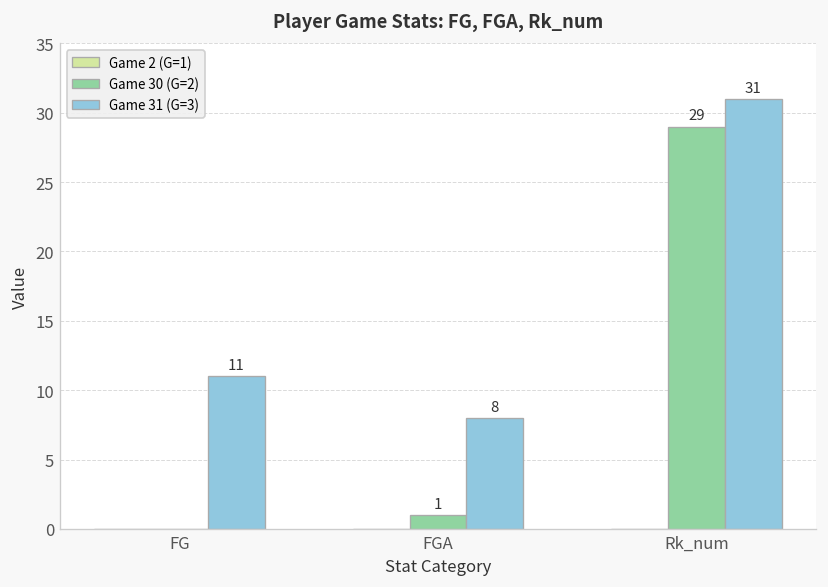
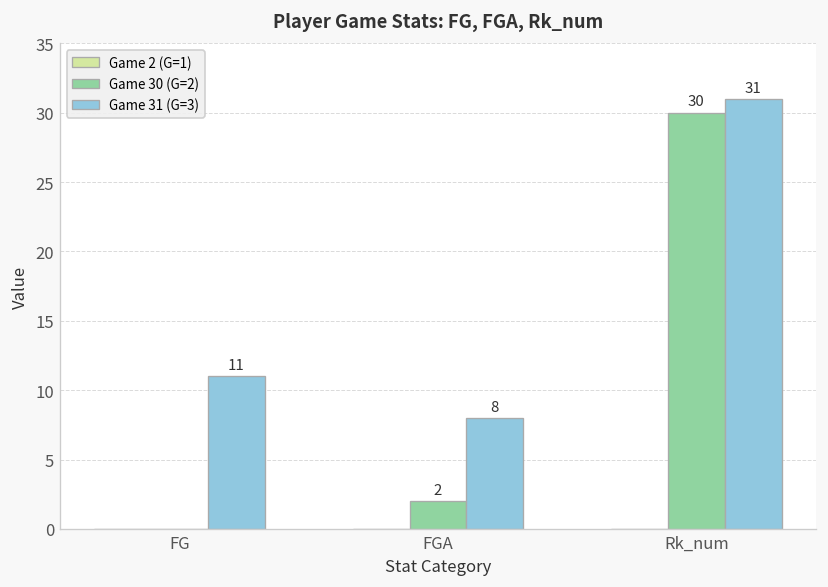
  {
    "Game 2 (G=1)": {
      "FG": 0.0,
      "FGA": 0.0,
      "Rk_num": 0.0
    },
    "Game 30 (G=2)": {
-     "FGA": 1,
-     "Rk_num": 29
+     "FGA": 2,
+     "Rk_num": 30
    },
    "Game 31 (G=3)": {
      "FG": 11,
      "FGA": 8,
      "Rk_num": 31
    }
  }
